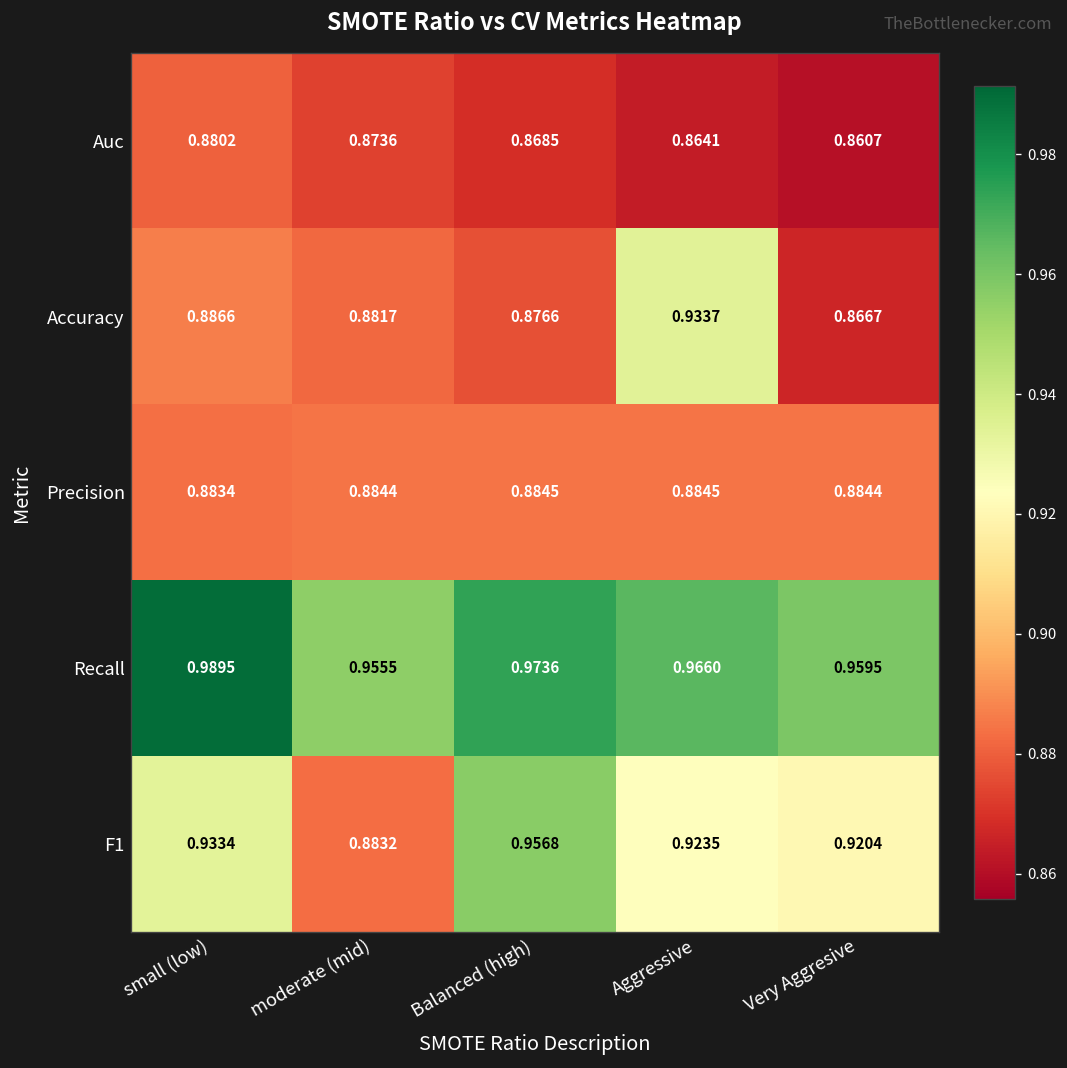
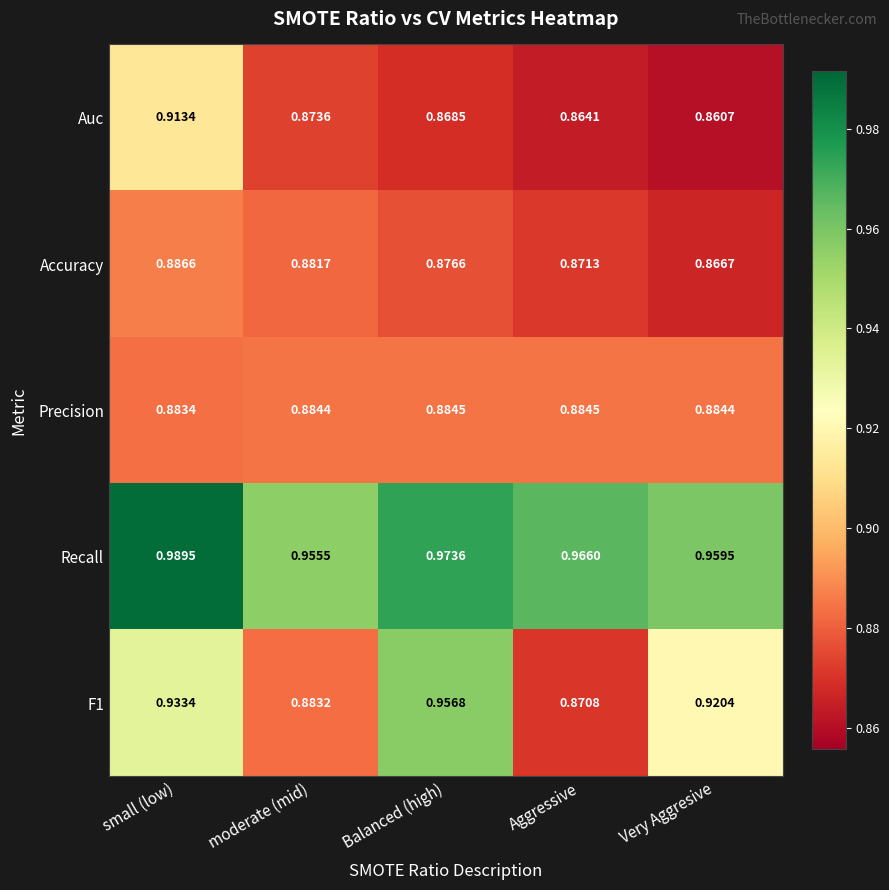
  {
    "Auc": {
-     "small (low)": 0.8802,
+     "small (low)": 0.9134,
      "moderate (mid)": 0.8736,
      "Balanced (high)": 0.8685,
      "Aggressive": 0.8641,
      "Very Aggresive": 0.8607
    },
    "Accuracy": {
      "small (low)": 0.8866,
      "moderate (mid)": 0.8817,
      "Balanced (high)": 0.8766,
-     "Aggressive": 0.9337,
+     "Aggressive": 0.8713,
      "Very Aggresive": 0.8667
    },
    "Precision": {
      "small (low)": 0.8834,
      "moderate (mid)": 0.8844,
      "Balanced (high)": 0.8845,
      "Aggressive": 0.8845,
      "Very Aggresive": 0.8844
    },
    "Recall": {
      "small (low)": 0.9895,
      "moderate (mid)": 0.9555,
      "Balanced (high)": 0.9736,
      "Aggressive": 0.9660,
      "Very Aggresive": 0.9595
    },
    "F1": {
      "small (low)": 0.9334,
      "moderate (mid)": 0.8832,
      "Balanced (high)": 0.9568,
-     "Aggressive": 0.9235,
+     "Aggressive": 0.8708,
      "Very Aggresive": 0.9204
    }
  }
